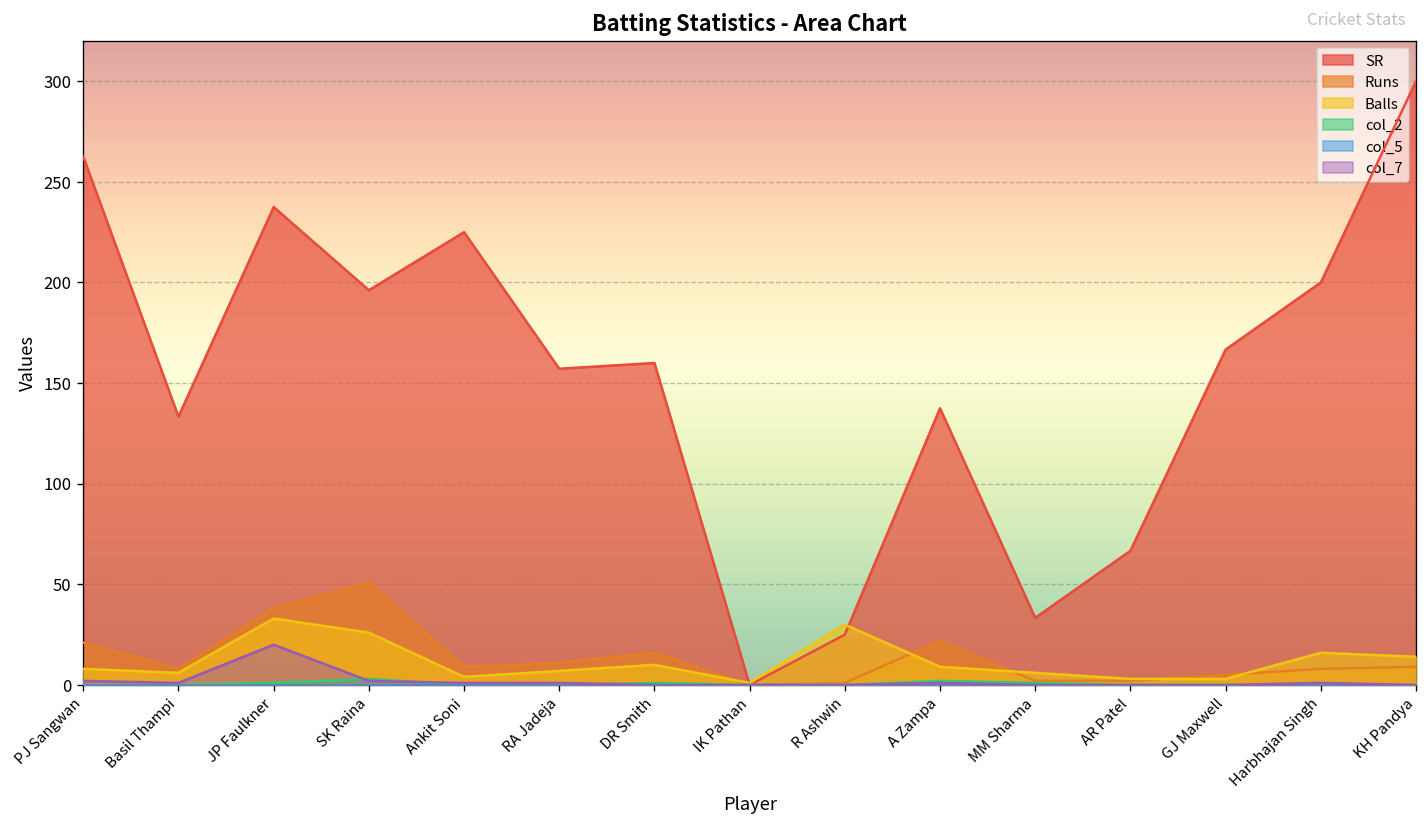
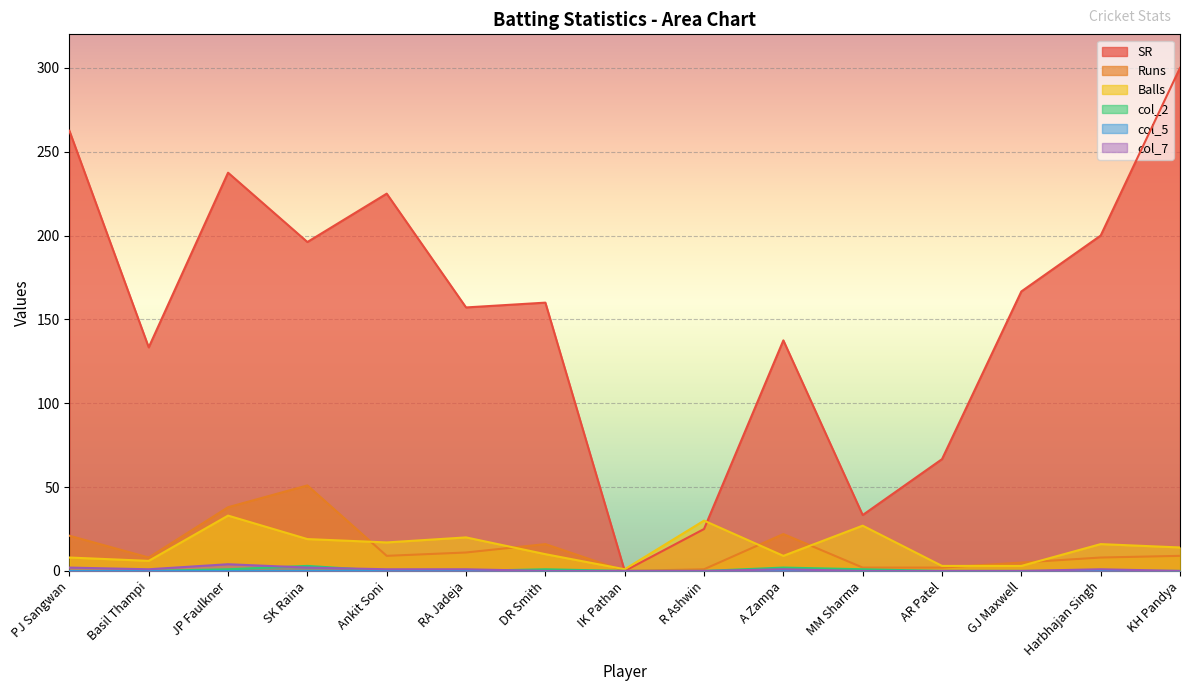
  {
    "Balls": {
      "PJ Sangwan": 8,
      "Basil Thampi": 6,
      "JP Faulkner": 33,
-     "SK Raina": 26,
-     "Ankit Soni": 4,
-     "RA Jadeja": 7,
+     "SK Raina": 19,
+     "Ankit Soni": 17,
+     "RA Jadeja": 20,
      "DR Smith": 10,
      "R Ashwin": 30,
      "A Zampa": 9,
-     "MM Sharma": 6,
+     "MM Sharma": 27,
      "GJ Maxwell": 3,
      "Harbhajan Singh": 16,
      "KH Pandya": 14
    },
    "col_5": {
      "SK Raina": 0
    },
    "col_7": {
      "PJ Sangwan": 2,
-     "JP Faulkner": 20
+     "JP Faulkner": 4
    }
  }
